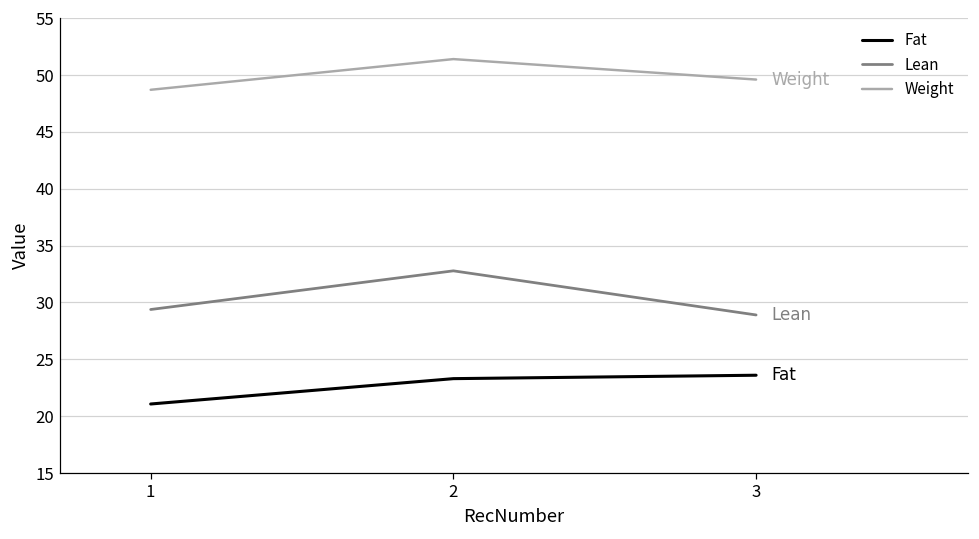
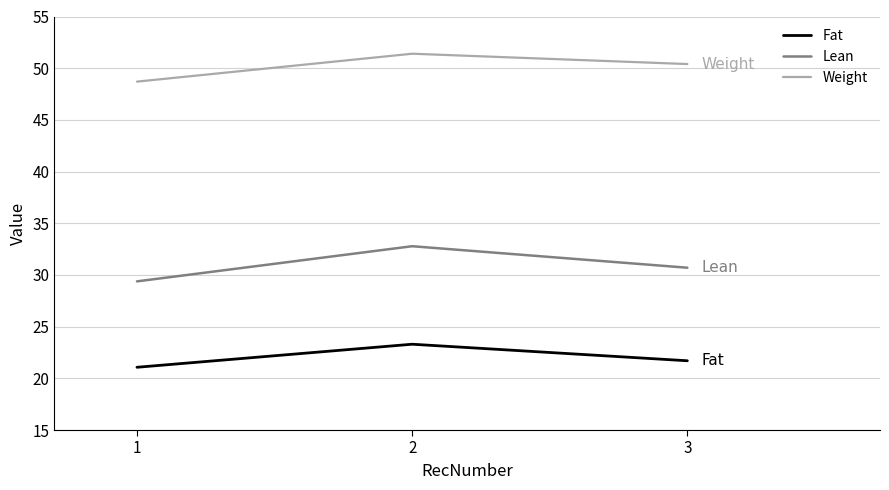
  {
    "Fat": {
      "1": 21.1,
      "2": 23.3,
-     "3": 23.6
+     "3": 21.7
    },
    "Lean": {
      "1": 29.4,
      "2": 32.8,
-     "3": 28.9
+     "3": 30.7
    },
    "Weight": {
      "1": 48.7,
      "2": 51.4,
-     "3": 49.6
+     "3": 50.4
    }
  }
